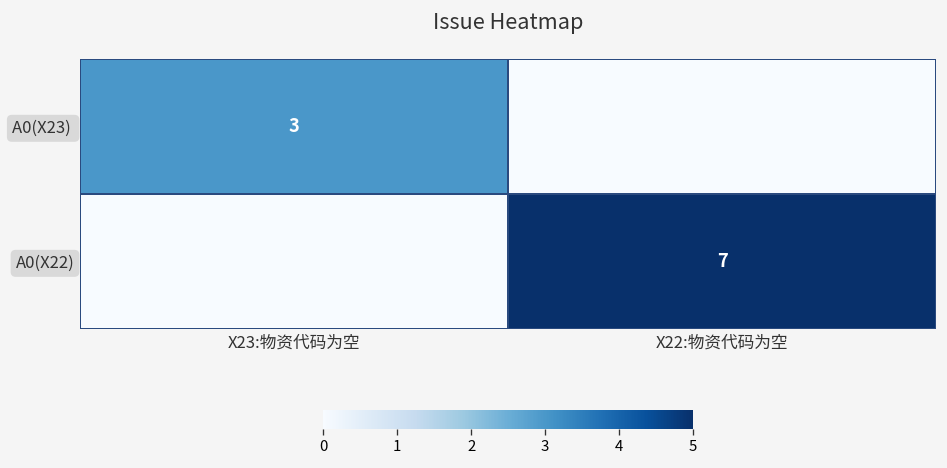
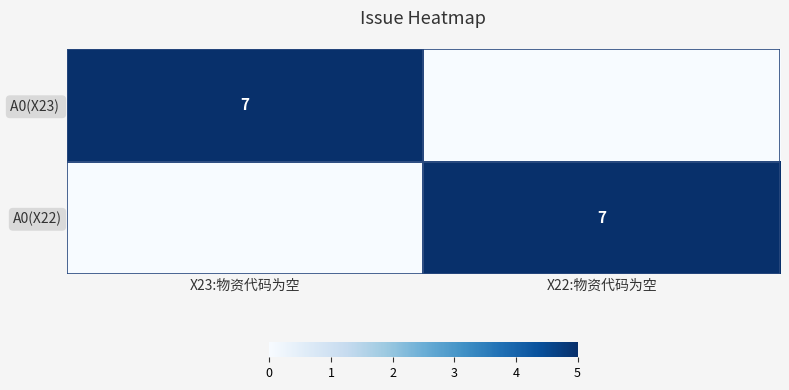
  {
    "A0(X23)": {
-     "X23:物资代码为空": 3
+     "X23:物资代码为空": 7
    },
    "A0(X22)": {
      "X22:物资代码为空": 7
    }
  }
